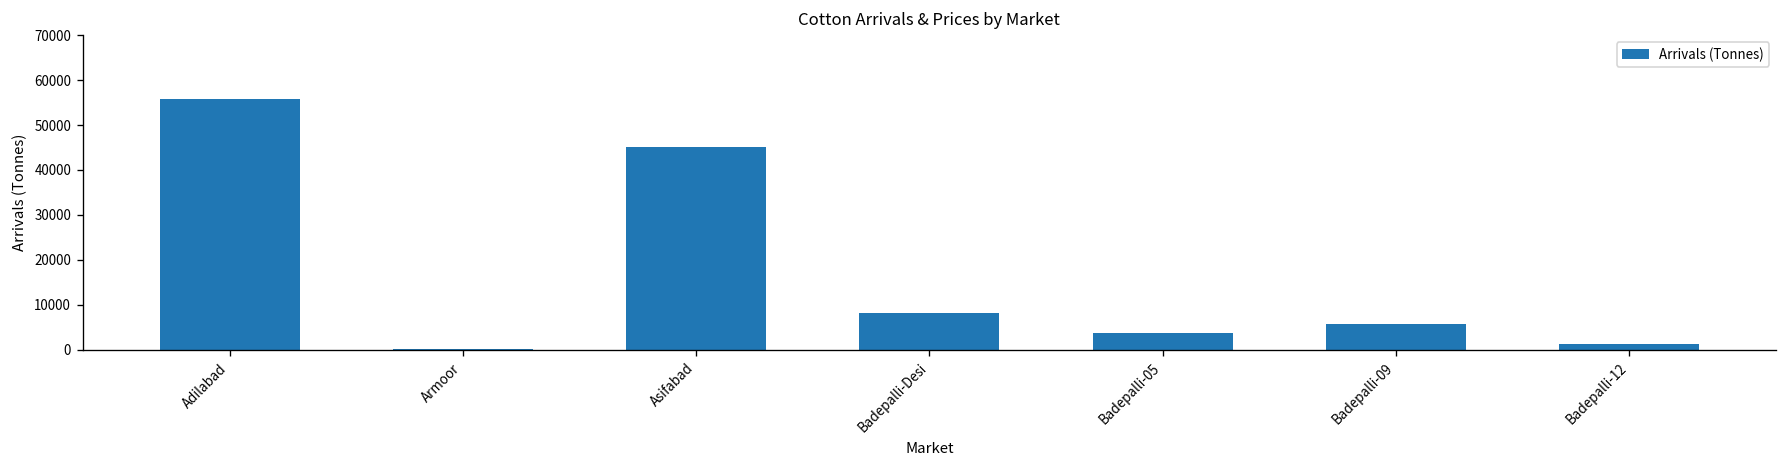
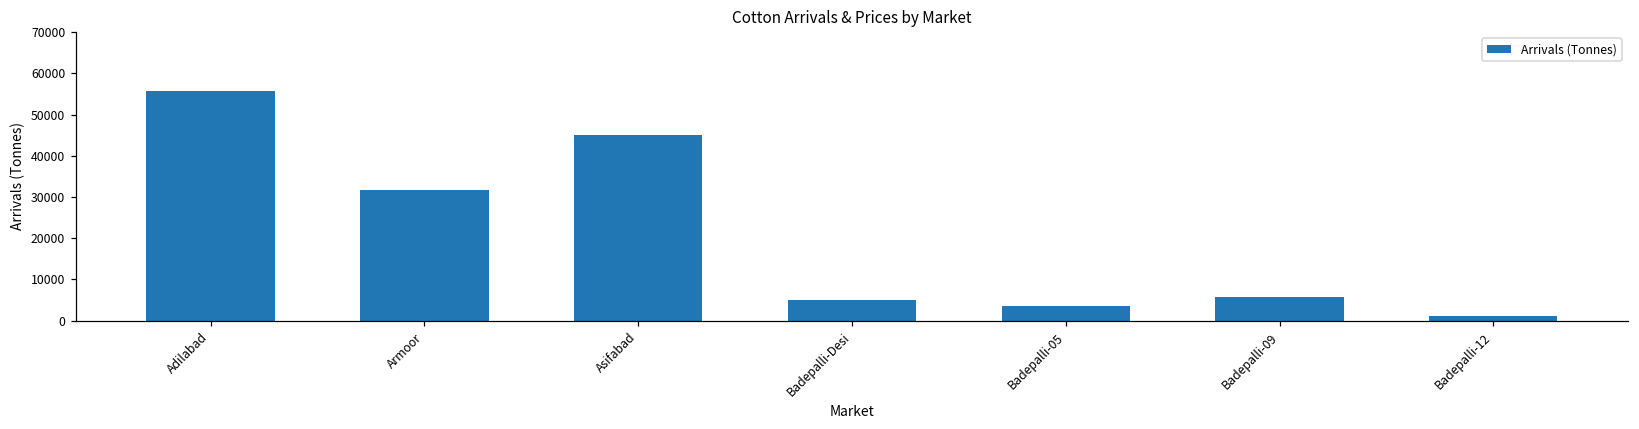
  {
    "Adilabad": 56000,
-   "Armoor": 0,
+   "Armoor": 32000,
    "Asifabad": 45000,
-   "Badepalli-Desi": 8000,
+   "Badepalli-Desi": 5000,
    "Badepalli-05": 4000,
    "Badepalli-09": 6000,
    "Badepalli-12": 1000
  }
